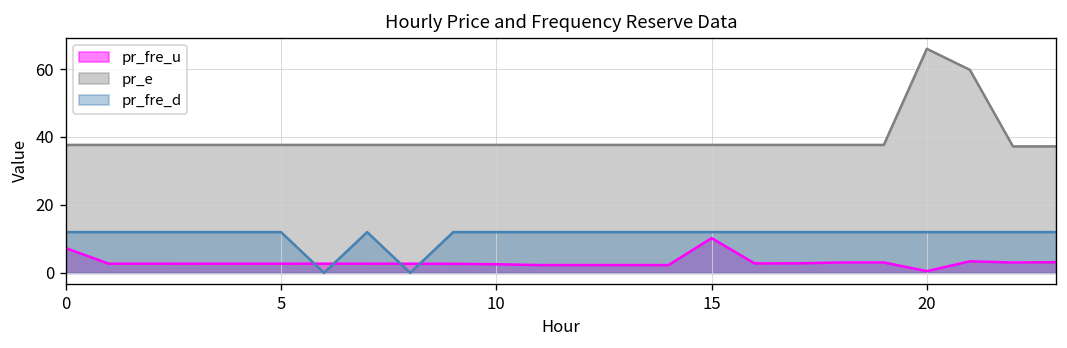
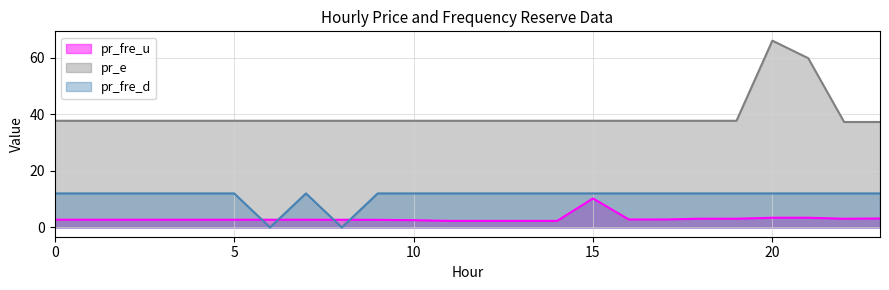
  {
    "pr_fre_u": {
-     "0": 7,
+     "0": 3,
      "5": 3,
      "10": 3,
      "15": 10,
-     "20": 1
+     "20": 3
    }
  }
